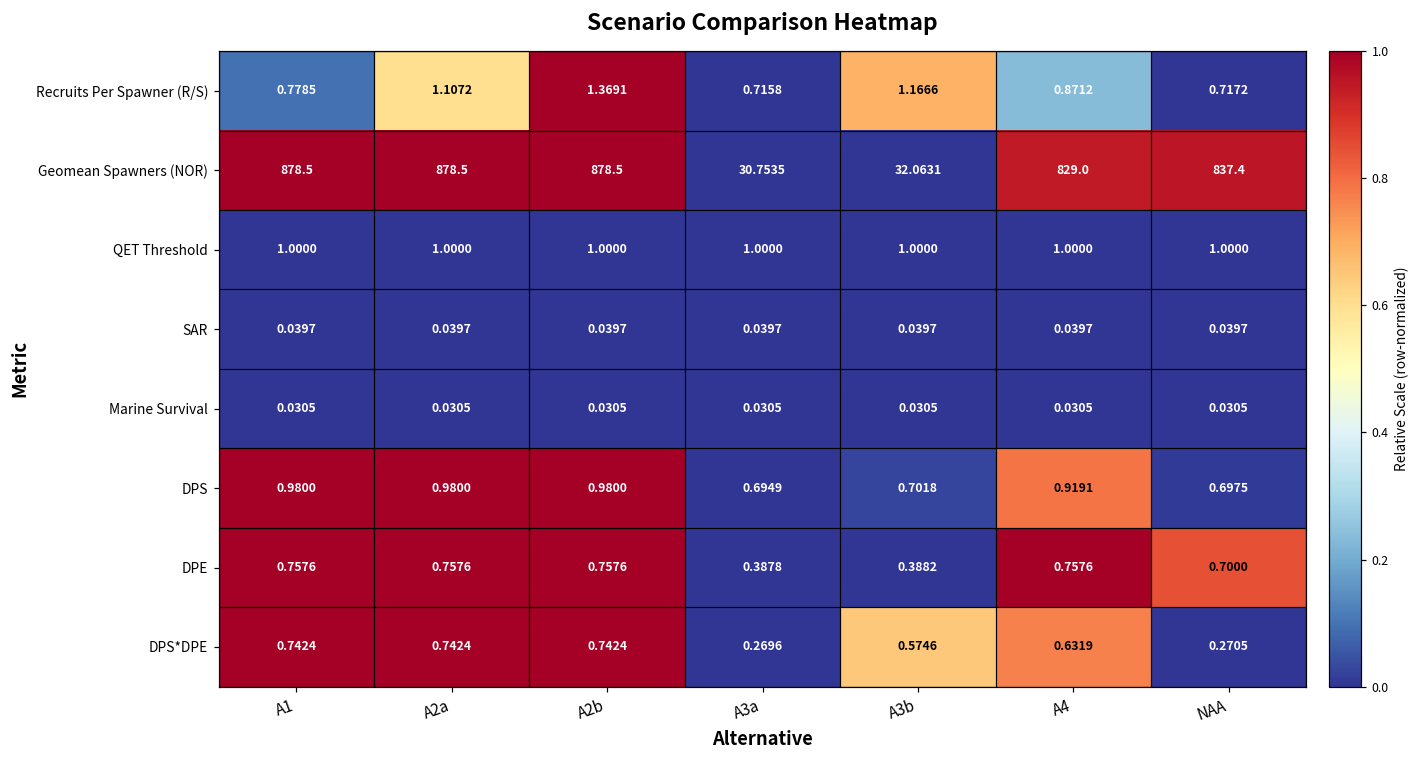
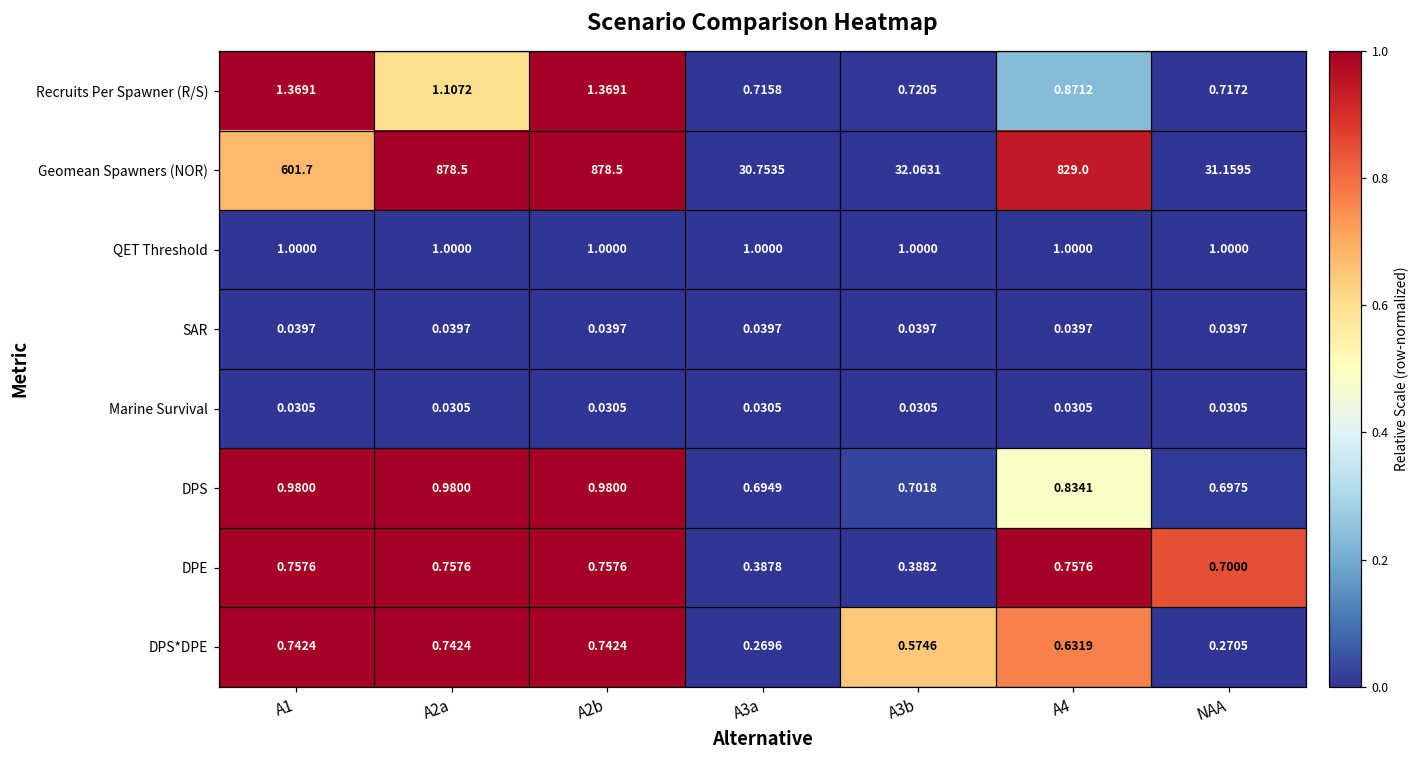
  {
    "Recruits Per Spawner (R/S)": {
-     "A1": 0.7785,
+     "A1": 1.3691,
      "A2a": 1.1072,
      "A2b": 1.3691,
      "A3a": 0.7158,
-     "A3b": 1.1666,
+     "A3b": 0.7205,
      "A4": 0.8712,
      "NAA": 0.7172
    },
    "Geomean Spawners (NOR)": {
-     "A1": 878.5,
+     "A1": 601.7,
      "A2a": 878.5,
      "A2b": 878.5,
      "A3a": 30.7535,
      "A3b": 32.0631,
      "A4": 829.0,
-     "NAA": 837.4
+     "NAA": 31.1595
    },
    "QET Threshold": {
      "A1": 1.0000,
      "A2a": 1.0000,
      "A2b": 1.0000,
      "A3a": 1.0000,
      "A3b": 1.0000,
      "A4": 1.0000,
      "NAA": 1.0000
    },
    "SAR": {
      "A1": 0.0397,
      "A2a": 0.0397,
      "A2b": 0.0397,
      "A3a": 0.0397,
      "A3b": 0.0397,
      "A4": 0.0397,
      "NAA": 0.0397
    },
    "Marine Survival": {
      "A1": 0.0305,
      "A2a": 0.0305,
      "A2b": 0.0305,
      "A3a": 0.0305,
      "A3b": 0.0305,
      "A4": 0.0305,
      "NAA": 0.0305
    },
    "DPS": {
      "A1": 0.9800,
      "A2a": 0.9800,
      "A2b": 0.9800,
      "A3a": 0.6949,
      "A3b": 0.7018,
-     "A4": 0.9191,
+     "A4": 0.8341,
      "NAA": 0.6975
    },
    "DPE": {
      "A1": 0.7576,
      "A2a": 0.7576,
      "A2b": 0.7576,
      "A3a": 0.3878,
      "A3b": 0.3882,
      "A4": 0.7576,
      "NAA": 0.7000
    },
    "DPS*DPE": {
      "A1": 0.7424,
      "A2a": 0.7424,
      "A2b": 0.7424,
      "A3a": 0.2696,
      "A3b": 0.5746,
      "A4": 0.6319,
      "NAA": 0.2705
    }
  }
